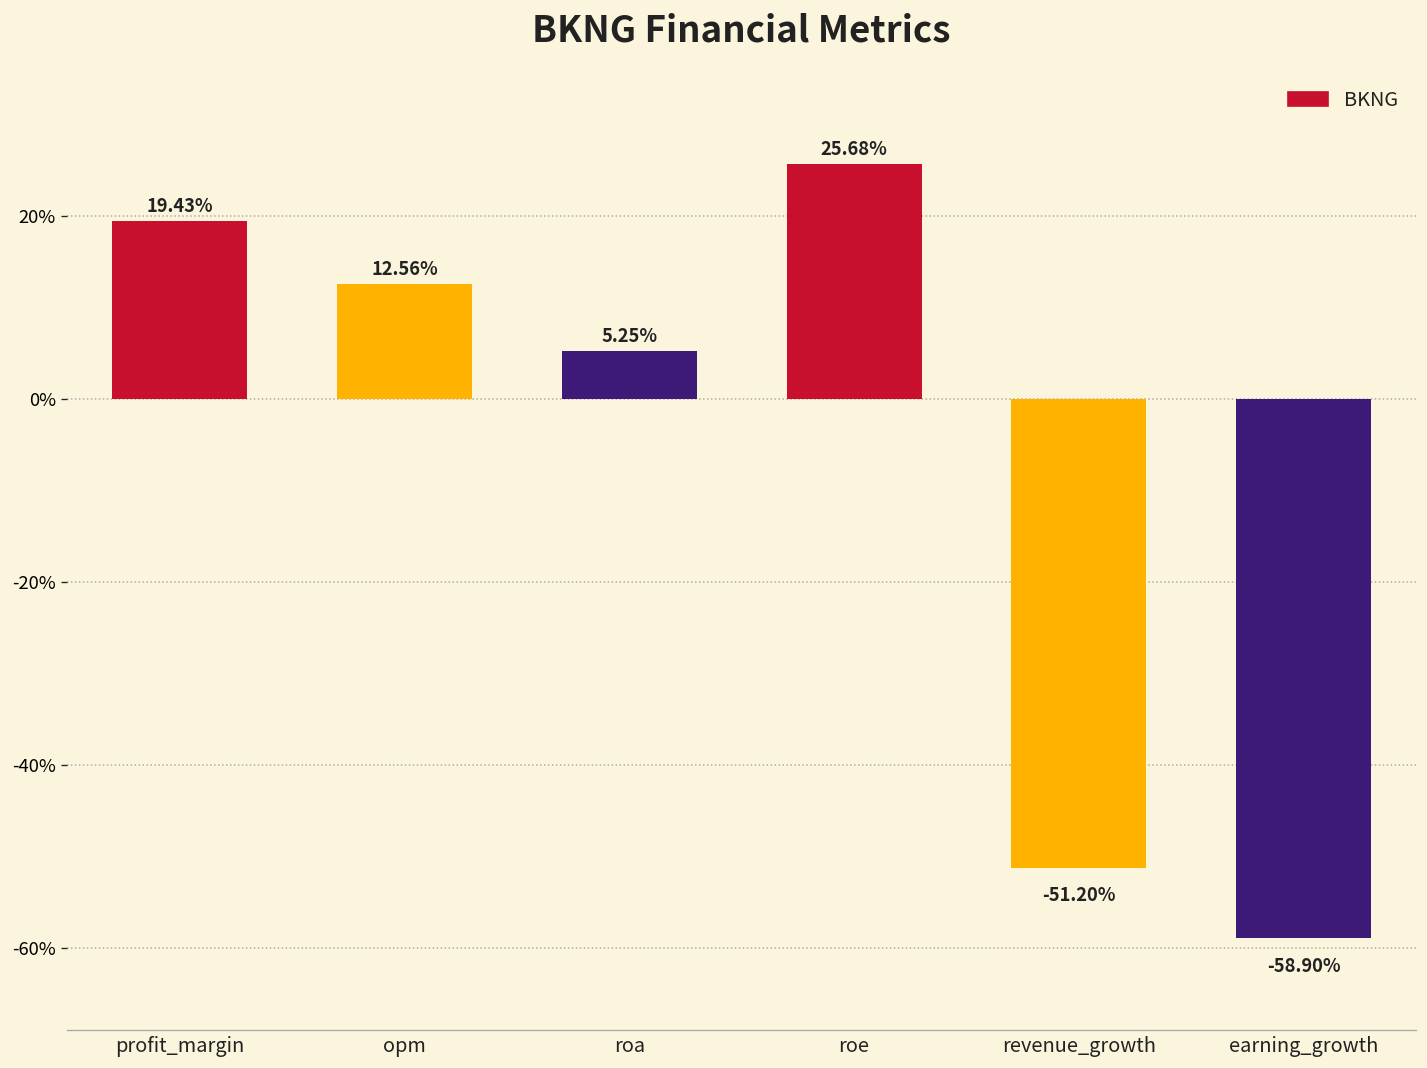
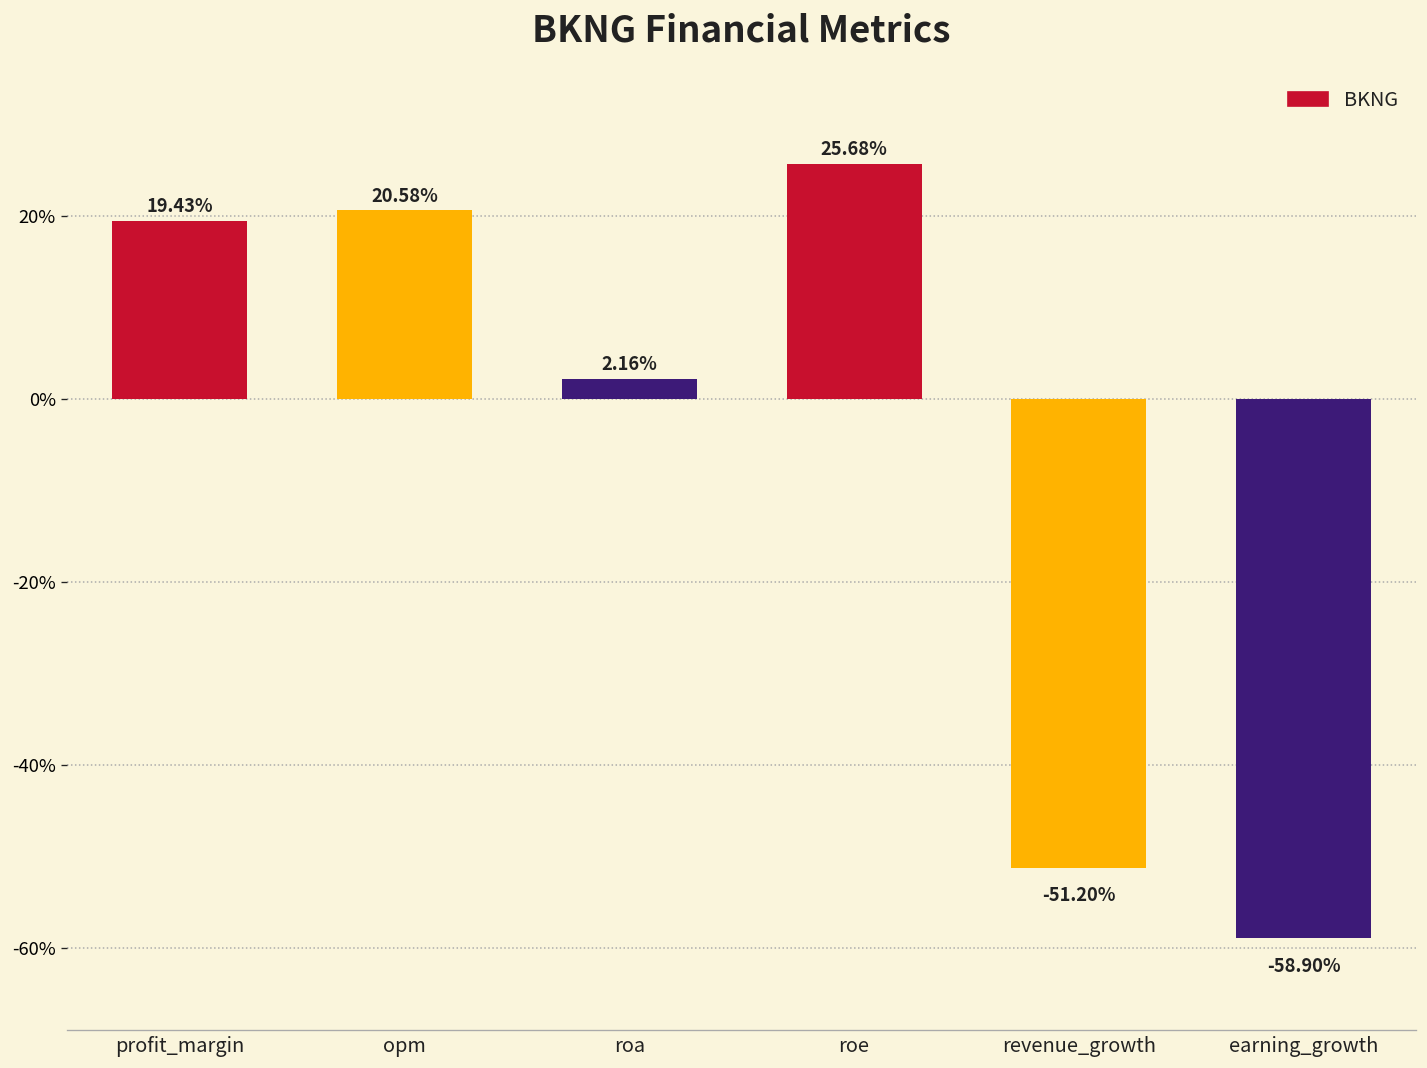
  {
    "profit_margin": "19.43%",
-   "opm": "12.56%",
-   "roa": "5.25%",
+   "opm": "20.58%",
+   "roa": "2.16%",
    "roe": "25.68%",
    "revenue_growth": "-51.20%",
    "earning_growth": "-58.90%"
  }
